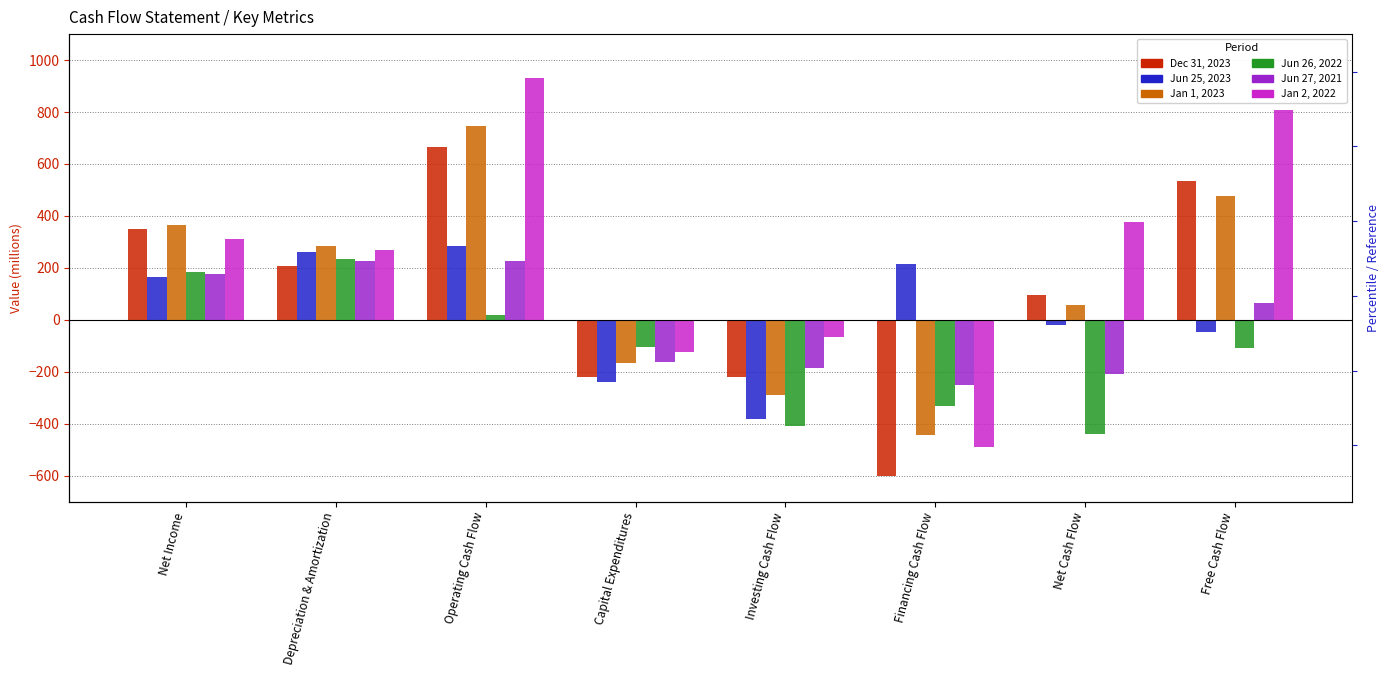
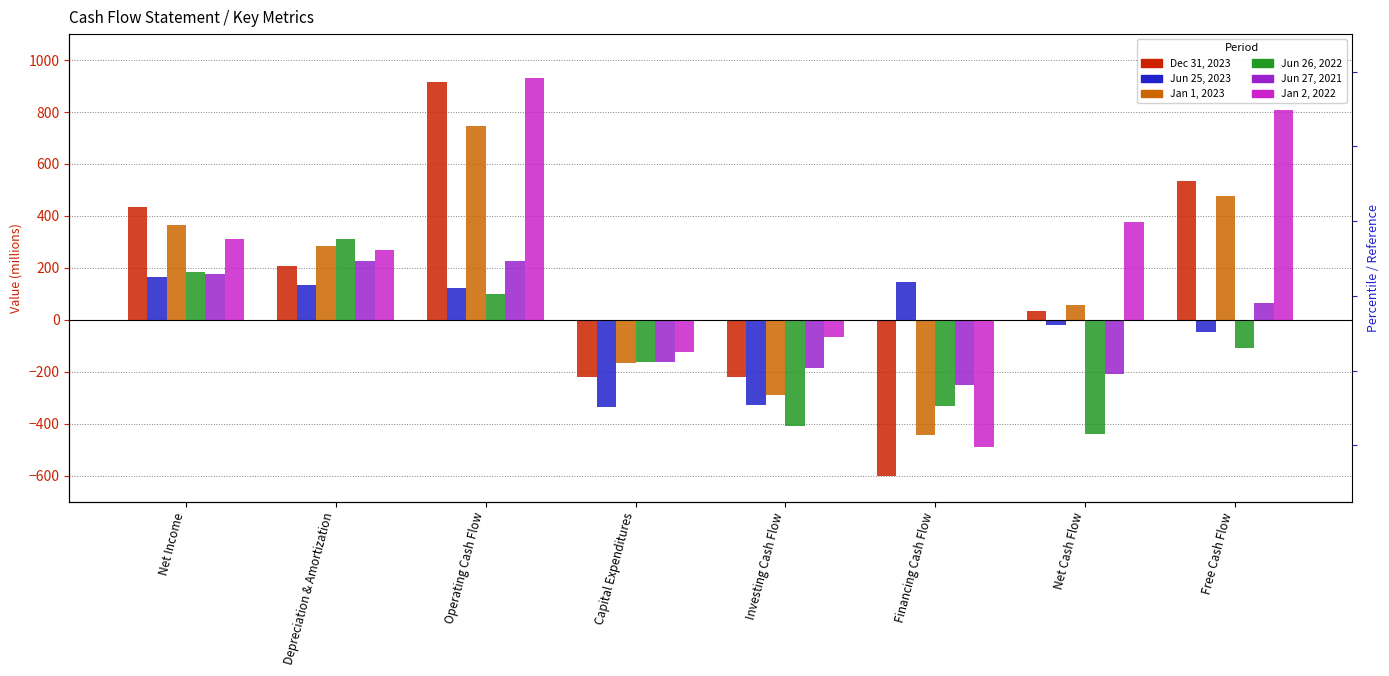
  {
    "Dec 31, 2023": {
-     "Net Income": 350,
+     "Net Income": 440,
      "Depreciation & Amortization": 210,
-     "Operating Cash Flow": 670,
+     "Operating Cash Flow": 910,
      "Capital Expenditures": -220,
      "Investing Cash Flow": -220,
      "Financing Cash Flow": -600,
-     "Net Cash Flow": 100,
+     "Net Cash Flow": 30,
      "Free Cash Flow": 530
    },
    "Jun 25, 2023": {
      "Net Income": 170,
-     "Depreciation & Amortization": 260,
-     "Operating Cash Flow": 290,
-     "Capital Expenditures": -240,
-     "Investing Cash Flow": -380,
-     "Financing Cash Flow": 210,
+     "Depreciation & Amortization": 140,
+     "Operating Cash Flow": 120,
+     "Capital Expenditures": -340,
+     "Investing Cash Flow": -330,
+     "Financing Cash Flow": 150,
      "Net Cash Flow": -20,
      "Free Cash Flow": -50
    },
    "Jan 1, 2023": {
      "Net Income": 360,
      "Depreciation & Amortization": 280,
      "Operating Cash Flow": 750,
      "Capital Expenditures": -170,
      "Investing Cash Flow": -290,
      "Financing Cash Flow": -440,
      "Net Cash Flow": 60,
      "Free Cash Flow": 480
    },
    "Jun 26, 2022": {
      "Net Income": 180,
-     "Depreciation & Amortization": 230,
-     "Operating Cash Flow": 20,
-     "Capital Expenditures": -100,
+     "Depreciation & Amortization": 310,
+     "Operating Cash Flow": 100,
+     "Capital Expenditures": -160,
      "Investing Cash Flow": -410,
      "Financing Cash Flow": -330,
      "Net Cash Flow": -440,
      "Free Cash Flow": -110
    }
  }
